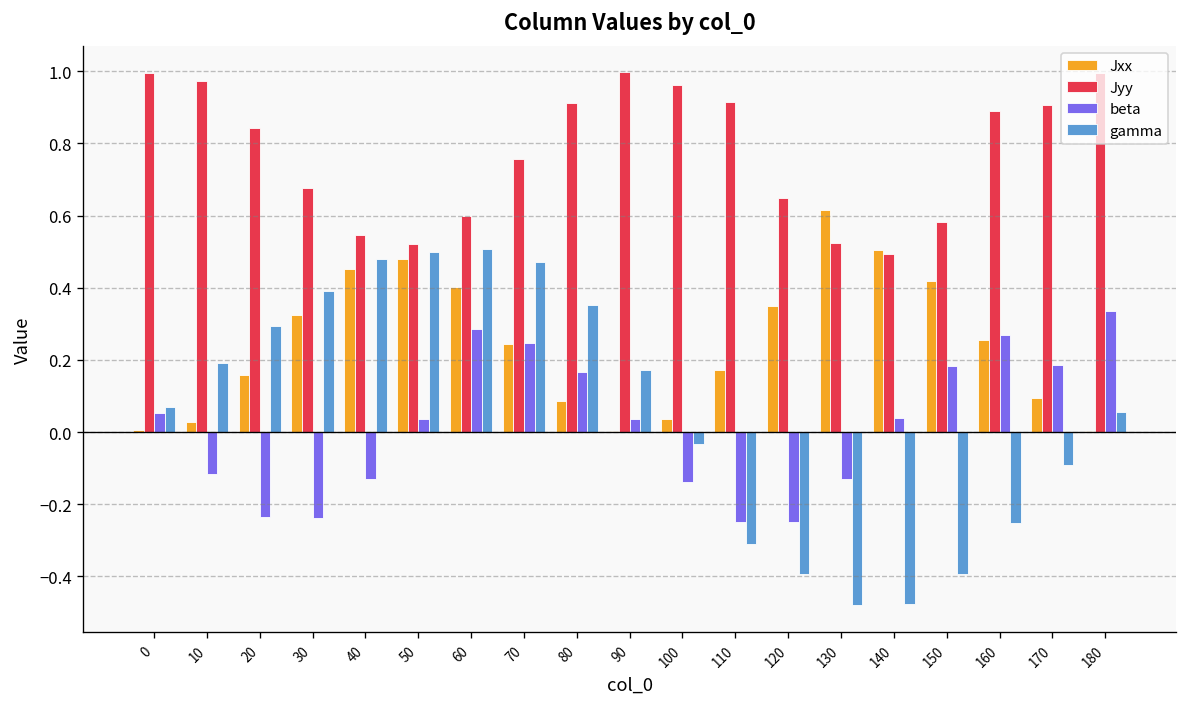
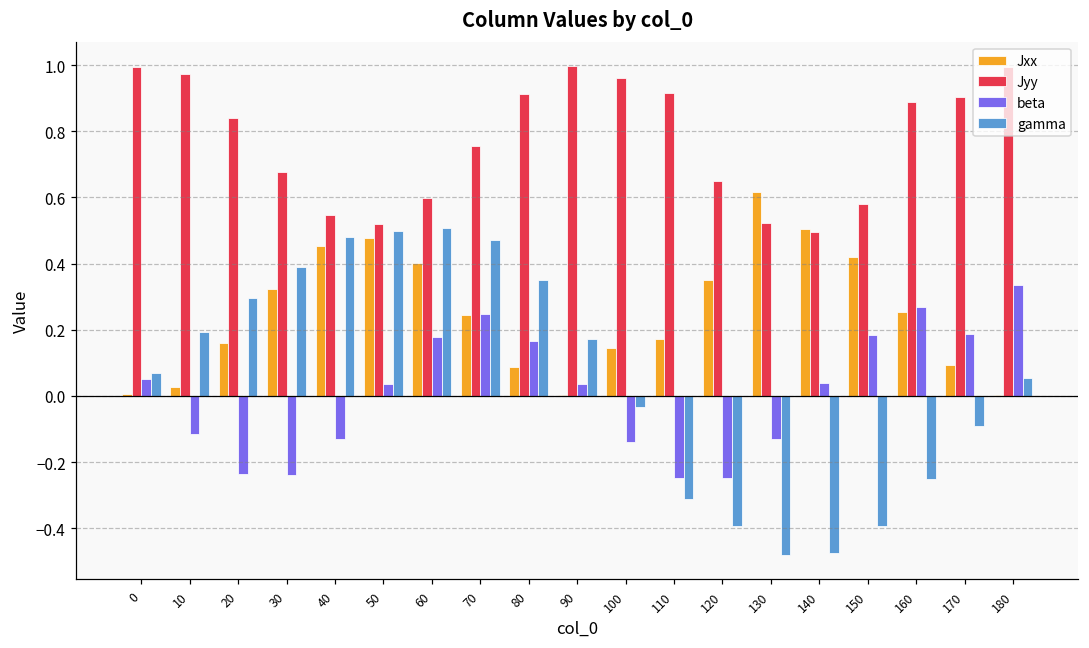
  {
    "Jxx": {
      "10": 0.03,
      "20": 0.16,
      "30": 0.32,
      "40": 0.45,
      "50": 0.48,
      "60": 0.40,
      "70": 0.24,
      "80": 0.09,
-     "100": 0.04,
+     "100": 0.14,
      "110": 0.17,
      "120": 0.35,
      "130": 0.62,
      "140": 0.51,
      "150": 0.42,
      "160": 0.25,
      "170": 0.09
    },
    "Jyy": {
      "0": 1.00,
      "10": 0.97,
      "20": 0.84,
      "30": 0.68,
      "40": 0.55,
      "50": 0.52,
      "60": 0.60,
      "70": 0.76,
      "80": 0.91,
      "90": 1.00,
      "100": 0.96,
      "110": 0.91,
      "120": 0.65,
      "130": 0.52,
      "140": 0.49,
      "150": 0.58,
      "160": 0.89,
      "170": 0.91
    },
    "beta": {
      "0": 0.05,
      "10": -0.12,
      "20": -0.24,
      "30": -0.24,
      "40": -0.13,
      "50": 0.04,
-     "60": 0.29,
+     "60": 0.18,
      "70": 0.25,
      "80": 0.17,
      "90": 0.04,
      "100": -0.14,
      "110": -0.25,
      "120": -0.25,
      "130": -0.13,
      "140": 0.04,
      "150": 0.18,
      "160": 0.27,
      "170": 0.19,
      "180": 0.33
    },
    "gamma": {
      "0": 0.07,
      "10": 0.19,
      "20": 0.29,
      "30": 0.39,
      "40": 0.48,
      "50": 0.50,
      "60": 0.51,
      "70": 0.47,
      "80": 0.35,
      "90": 0.17,
      "100": -0.03,
      "110": -0.31,
      "120": -0.39,
      "130": -0.48,
      "140": -0.47,
      "150": -0.39,
      "160": -0.25,
      "170": -0.09,
      "180": 0.06
    }
  }
